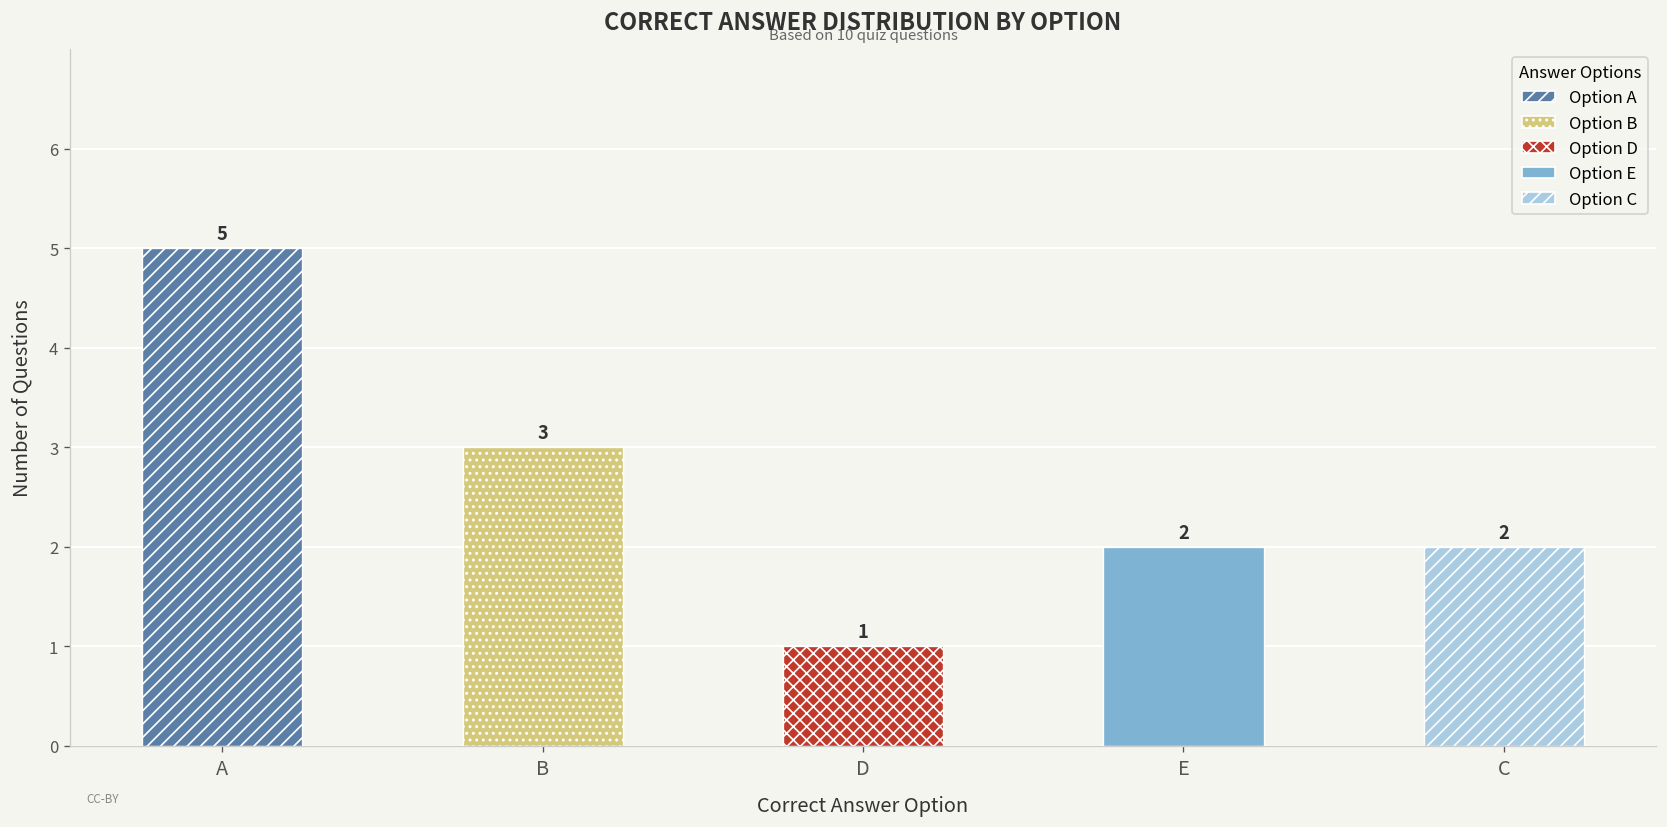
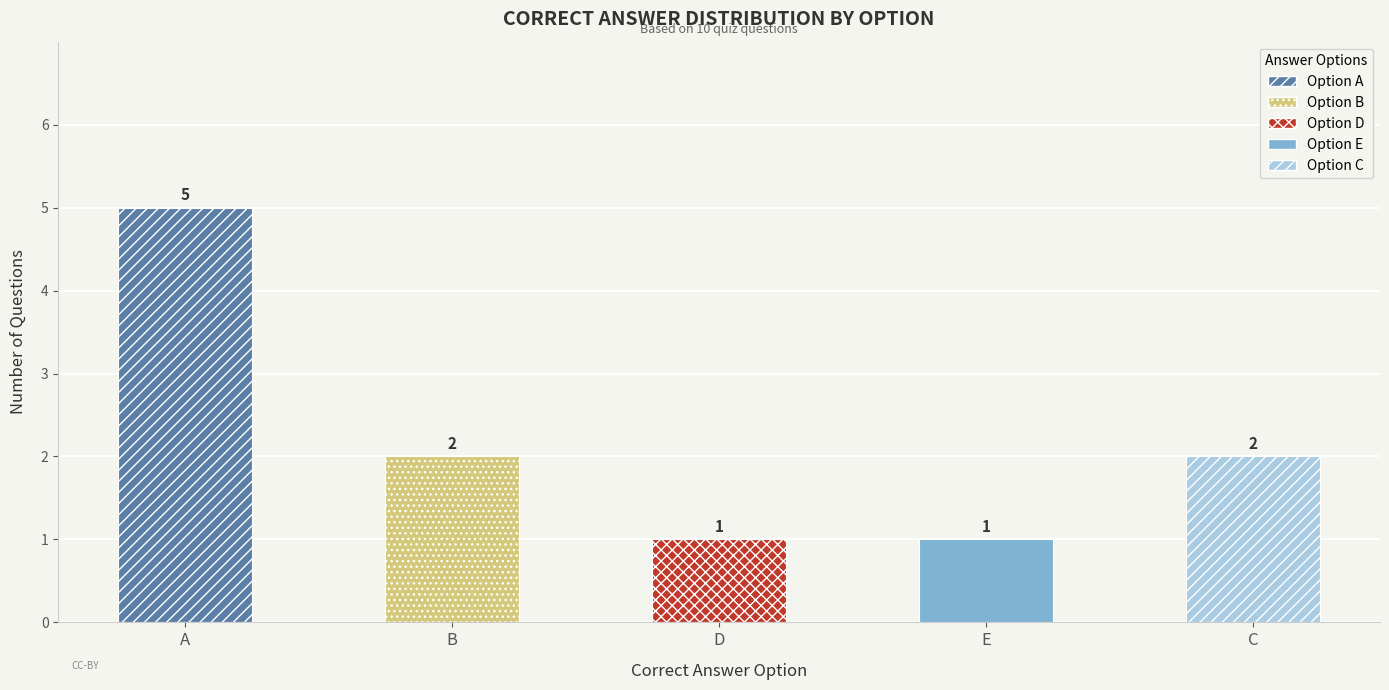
  {
    "A": 5,
-   "B": 3,
+   "B": 2,
    "D": 1,
-   "E": 2,
+   "E": 1,
    "C": 2
  }
